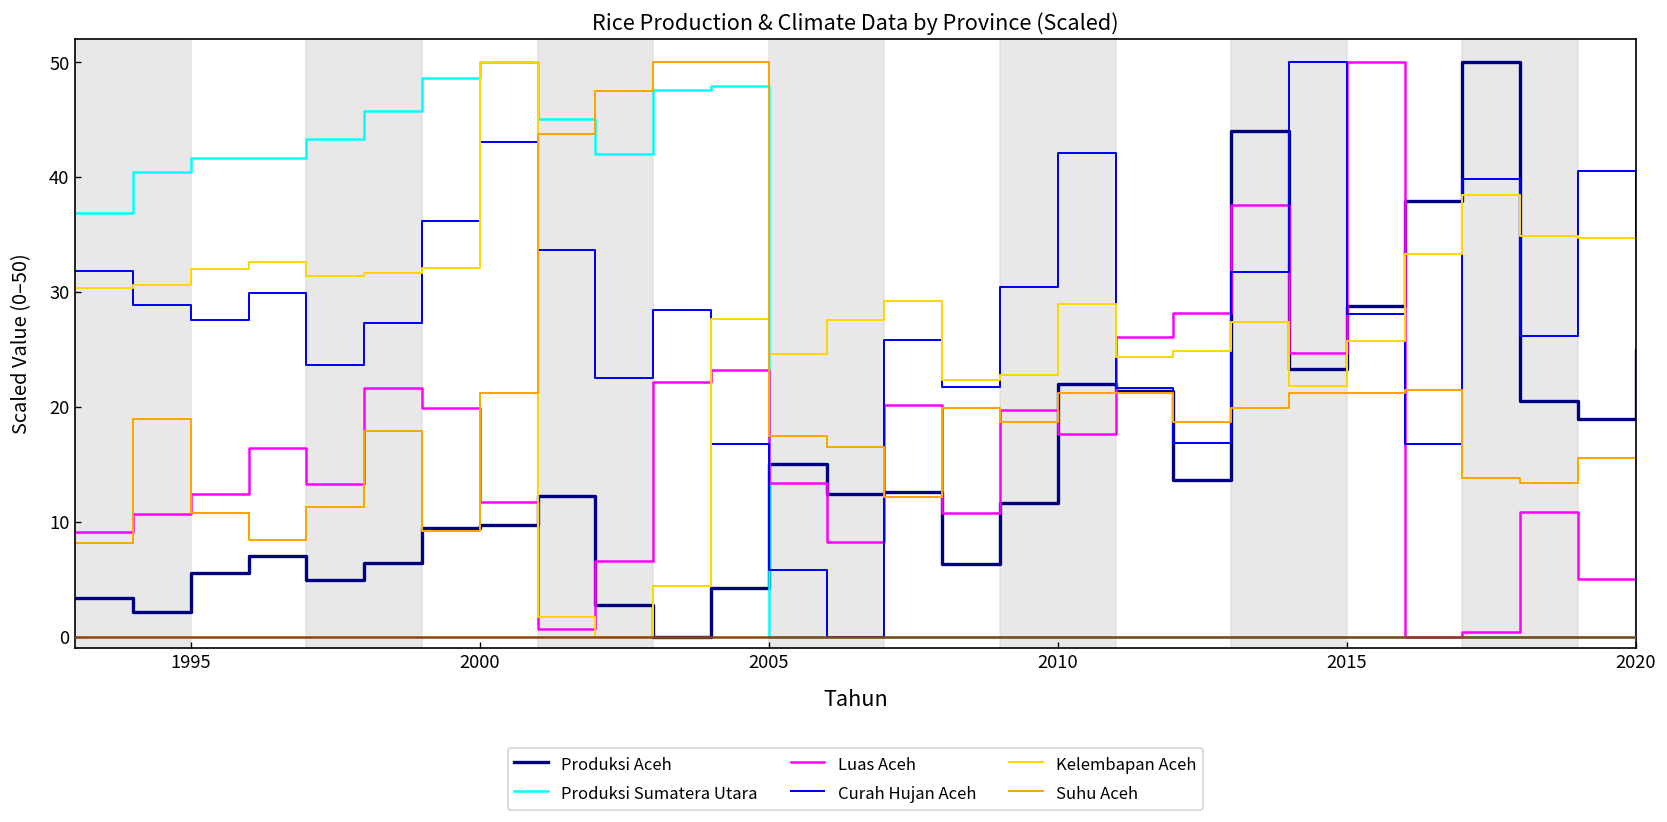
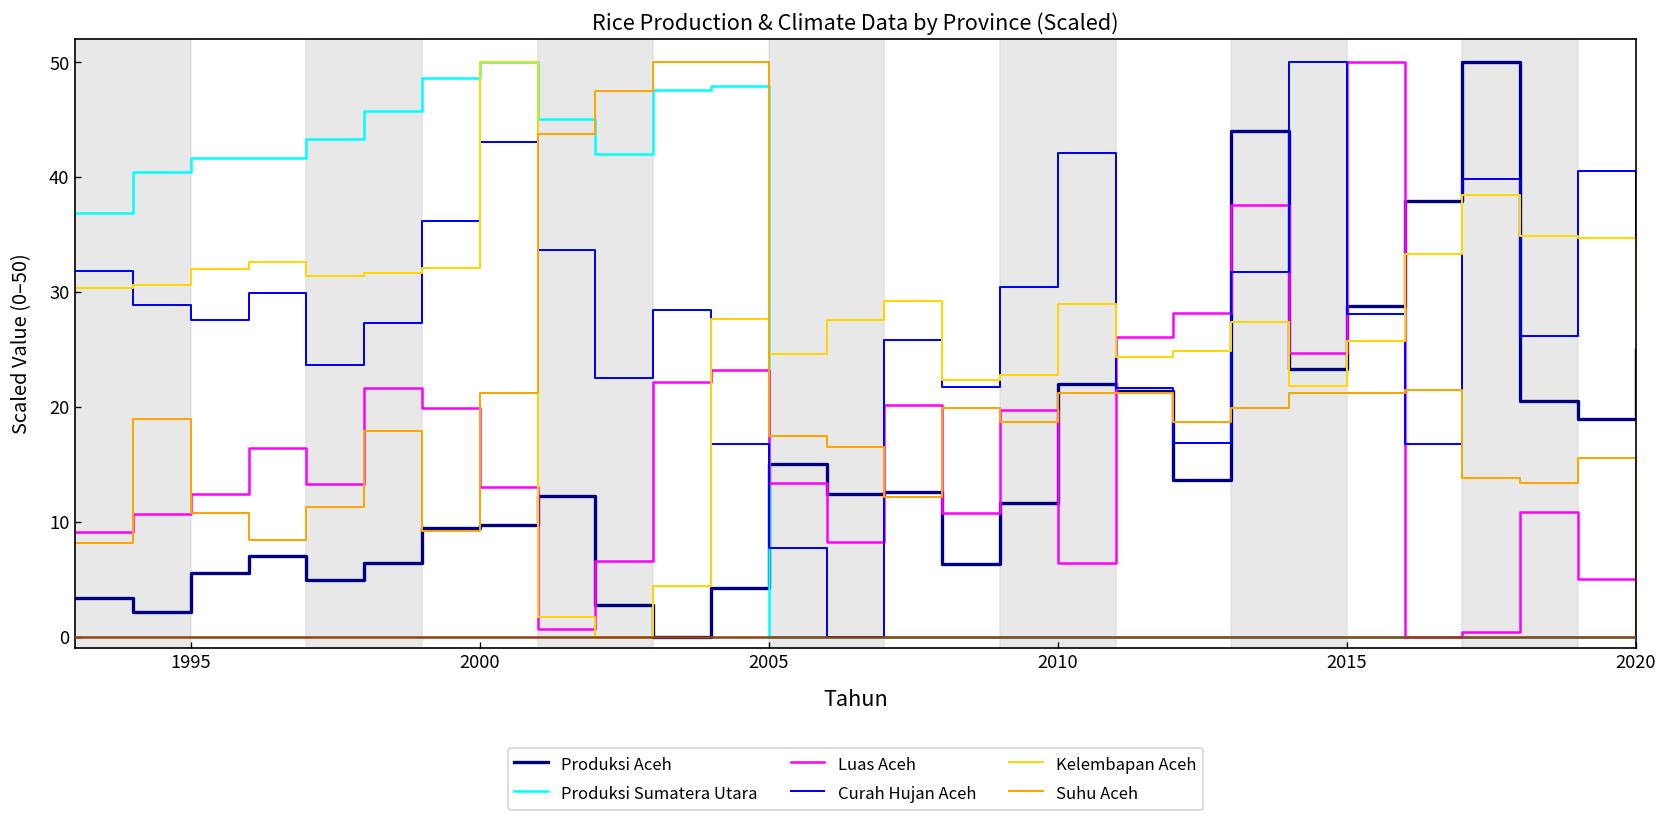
  {
    "Produksi Aceh": {
      "1995": 6,
      "2000": 10,
      "2005": 15,
      "2010": 22,
      "2015": 29,
      "2020": 25
    },
    "Produksi Sumatera Utara": {
      "1995": 42,
      "2005": 0,
      "2010": 0,
      "2015": 0
    },
    "Luas Aceh": {
      "1995": 12,
-     "2000": 12,
+     "2000": 13,
      "2005": 13,
-     "2010": 18,
+     "2010": 6,
      "2015": 50,
      "2020": 7
    },
    "Curah Hujan Aceh": {
      "1995": 28,
      "2000": 43,
-     "2005": 6,
+     "2005": 8,
      "2010": 42,
      "2015": 28,
      "2020": 32
    }
  }
